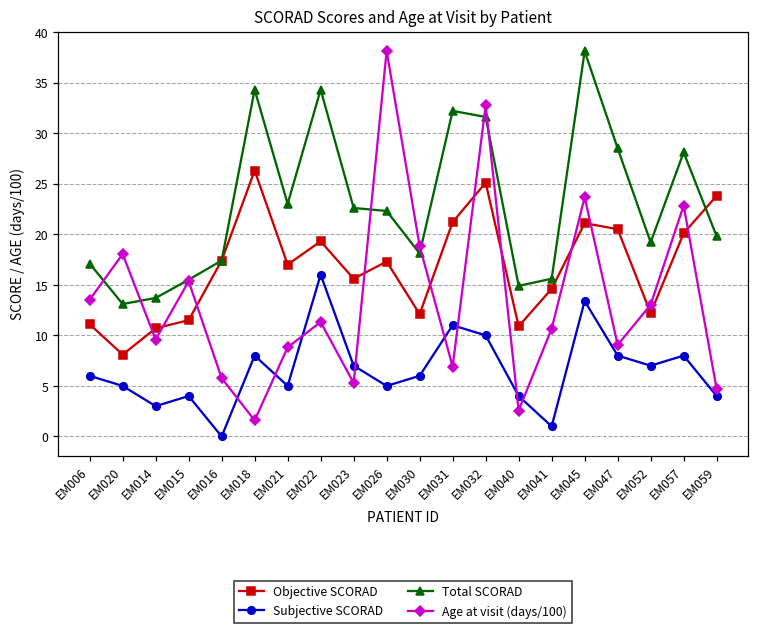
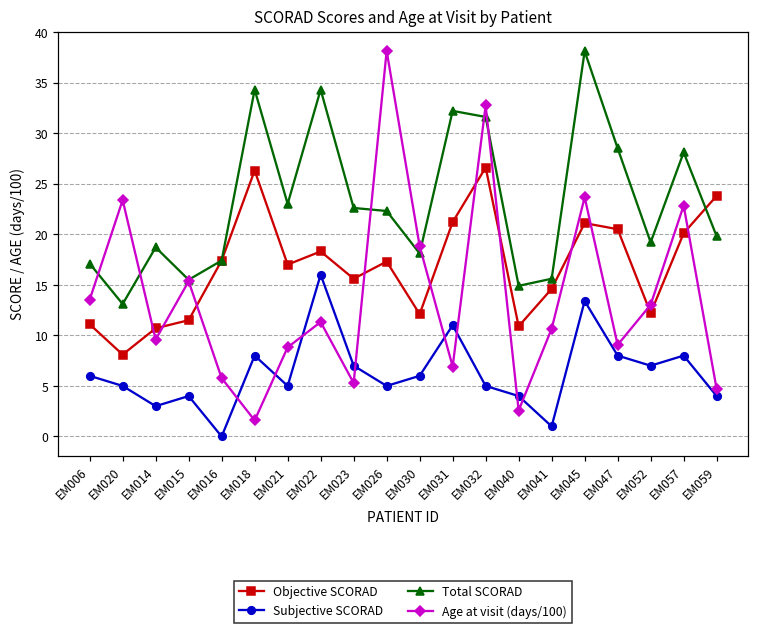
  {
    "Objective SCORAD": {
      "EM006": 11,
      "EM020": 8,
      "EM014": 11,
      "EM015": 12,
      "EM018": 26,
      "EM021": 17,
-     "EM022": 19,
+     "EM022": 18,
      "EM023": 16,
      "EM026": 17,
      "EM030": 12,
      "EM031": 21,
-     "EM032": 25,
+     "EM032": 27,
      "EM040": 11,
      "EM041": 15,
      "EM045": 21,
      "EM047": 21,
      "EM052": 12,
      "EM057": 20,
      "EM059": 24
    },
    "Subjective SCORAD": {
      "EM006": 6,
      "EM020": 5,
      "EM014": 3,
      "EM015": 4,
      "EM016": 0,
      "EM018": 8,
      "EM021": 5,
      "EM022": 16,
      "EM023": 7,
      "EM026": 5,
      "EM030": 6,
      "EM031": 11,
-     "EM032": 10,
+     "EM032": 5,
      "EM040": 4,
      "EM041": 1,
      "EM045": 13,
      "EM047": 8,
      "EM052": 7,
      "EM057": 8,
      "EM059": 4
    },
    "Total SCORAD": {
      "EM006": 17,
      "EM020": 13,
-     "EM014": 14,
+     "EM014": 19,
      "EM018": 34,
      "EM021": 23,
      "EM022": 34,
      "EM023": 23,
      "EM026": 22,
      "EM030": 18,
      "EM031": 32,
      "EM032": 32,
      "EM040": 15,
      "EM041": 16,
      "EM045": 38,
      "EM047": 29,
      "EM052": 19,
      "EM057": 28,
      "EM059": 20
    },
    "Age at visit (days/100)": {
      "EM006": 14,
-     "EM020": 18,
+     "EM020": 23,
      "EM014": 10,
      "EM016": 6,
      "EM018": 2,
      "EM021": 9,
      "EM022": 11,
      "EM023": 5,
      "EM026": 38,
      "EM030": 19,
      "EM031": 7,
      "EM032": 33,
      "EM040": 3,
      "EM041": 11,
      "EM045": 24,
      "EM047": 9,
      "EM052": 13,
      "EM057": 23,
      "EM059": 5
    }
  }
